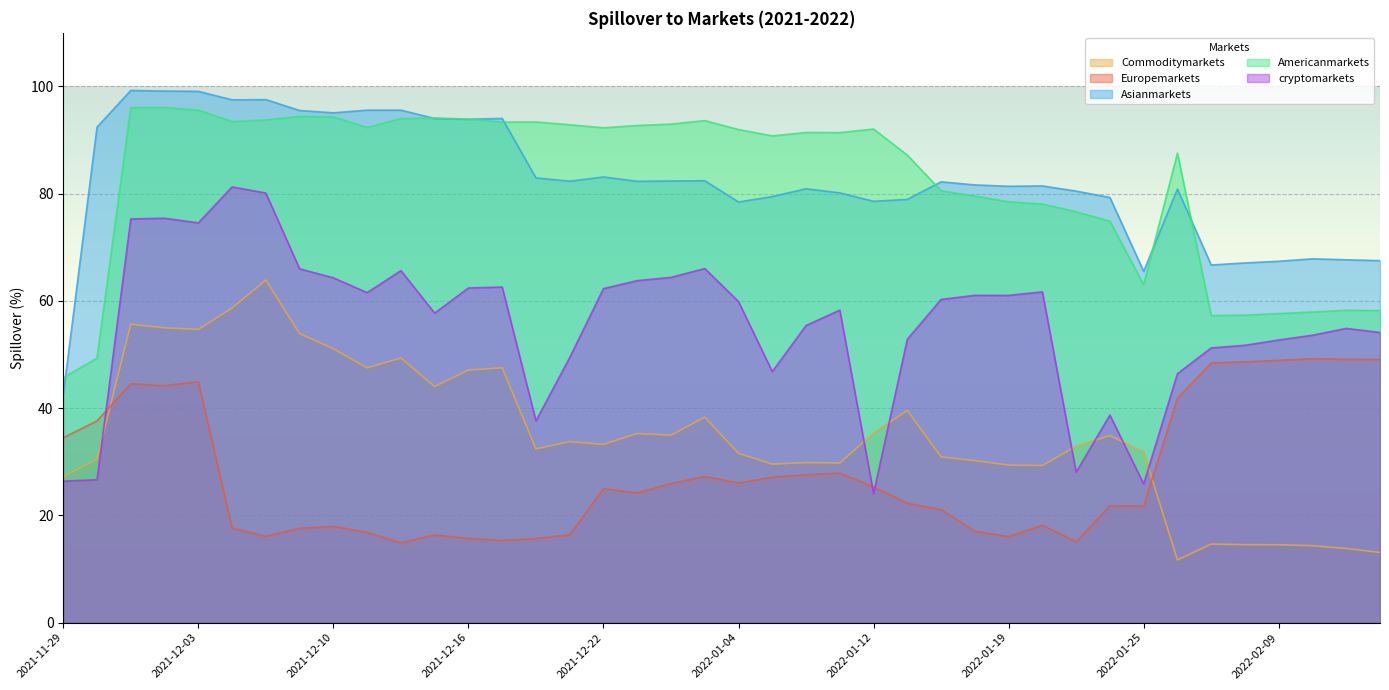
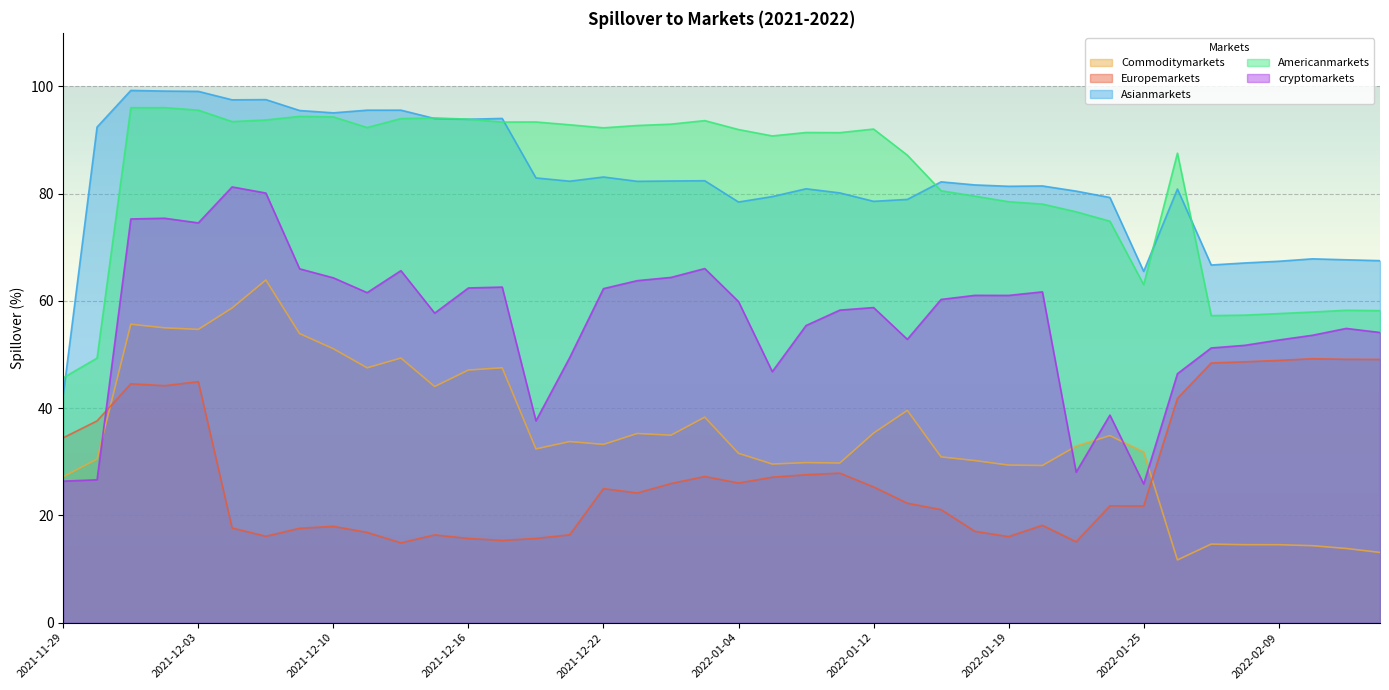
  {
    "Asianmarkets": {
      "2021-11-29": 43,
      "2021-12-03": 99,
      "2021-12-10": 95,
      "2021-12-22": 83,
      "2022-01-04": 78,
      "2022-01-12": 79,
      "2022-01-19": 81,
      "2022-01-25": 66,
      "2022-02-09": 67
    },
    "Americanmarkets": {
      "2021-11-29": 46,
      "2021-12-03": 96,
      "2021-12-10": 94,
      "2021-12-22": 92,
      "2022-01-04": 92,
      "2022-01-12": 92,
      "2022-01-19": 78,
      "2022-01-25": 63,
      "2022-02-09": 58
    },
    "cryptomarkets": {
      "2021-11-29": 26,
      "2021-12-03": 75,
      "2021-12-10": 64,
      "2021-12-16": 62,
      "2021-12-22": 62,
      "2022-01-04": 60,
-     "2022-01-12": 24,
+     "2022-01-12": 59,
      "2022-01-19": 61,
      "2022-01-25": 26,
      "2022-02-09": 53
    }
  }
